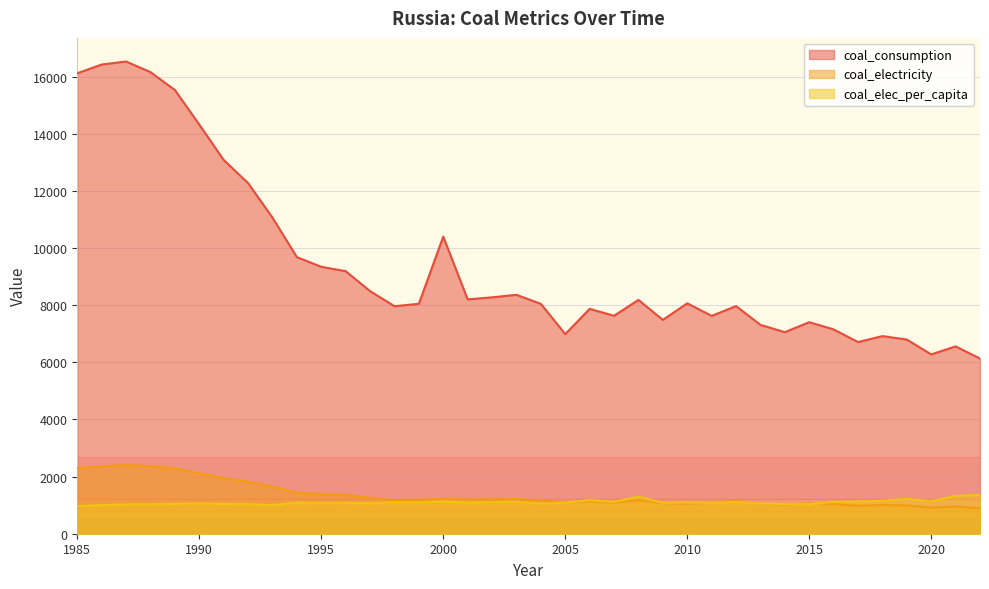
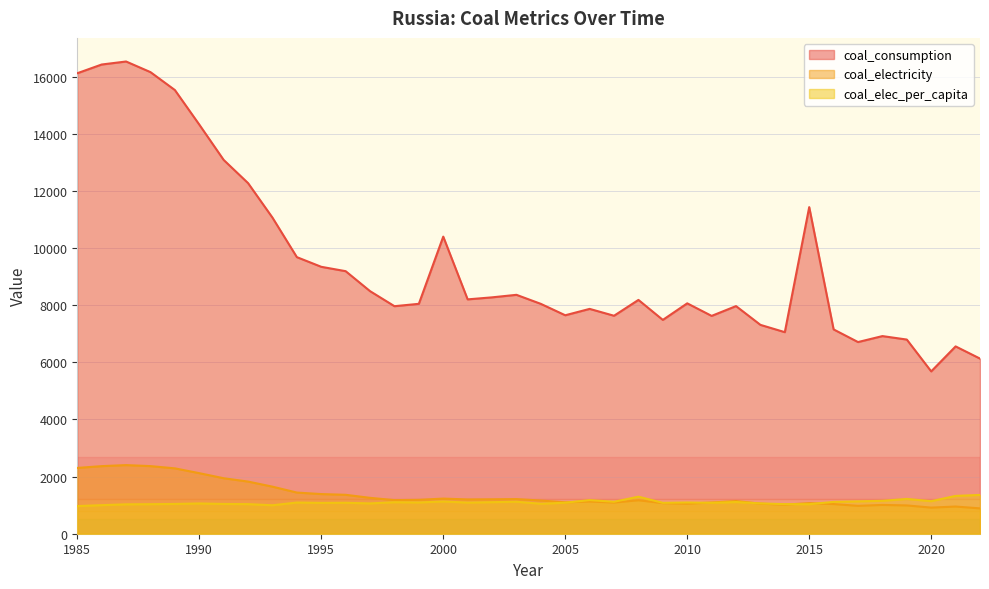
  {
    "coal_consumption": {
      "1985": 16100,
      "1990": 14300,
      "1995": 9300,
      "2000": 10400,
-     "2005": 7000,
+     "2005": 7600,
      "2010": 8100,
-     "2015": 7400,
-     "2020": 6300
+     "2015": 11400,
+     "2020": 5700
    }
  }
